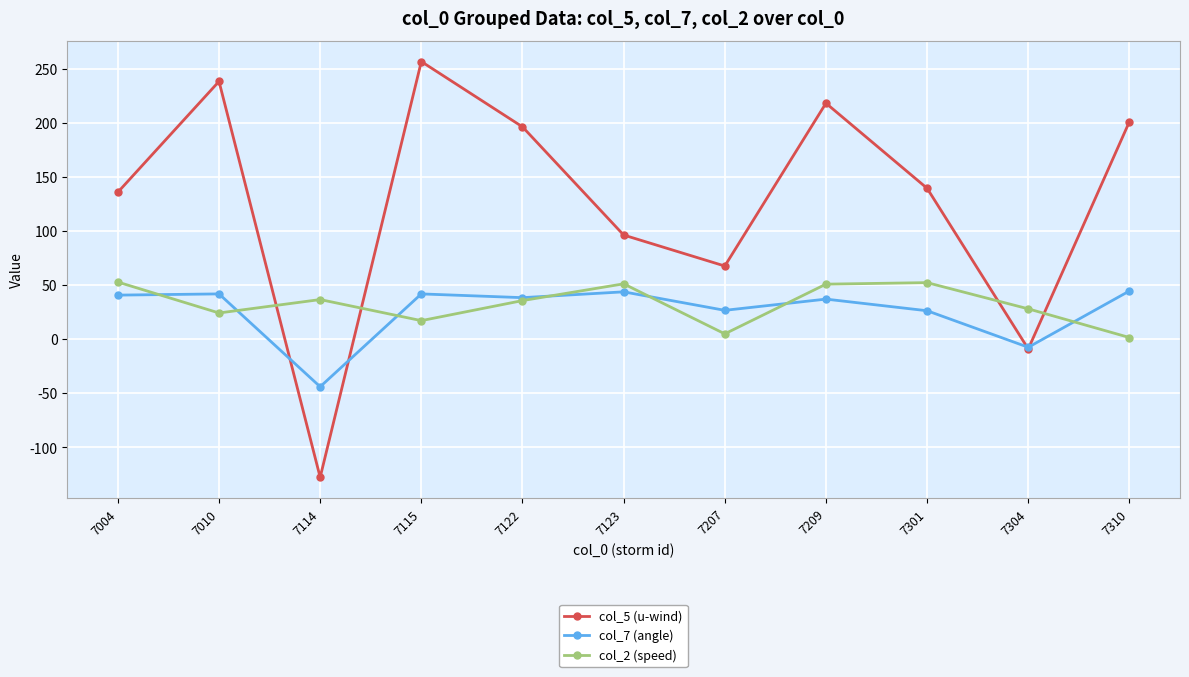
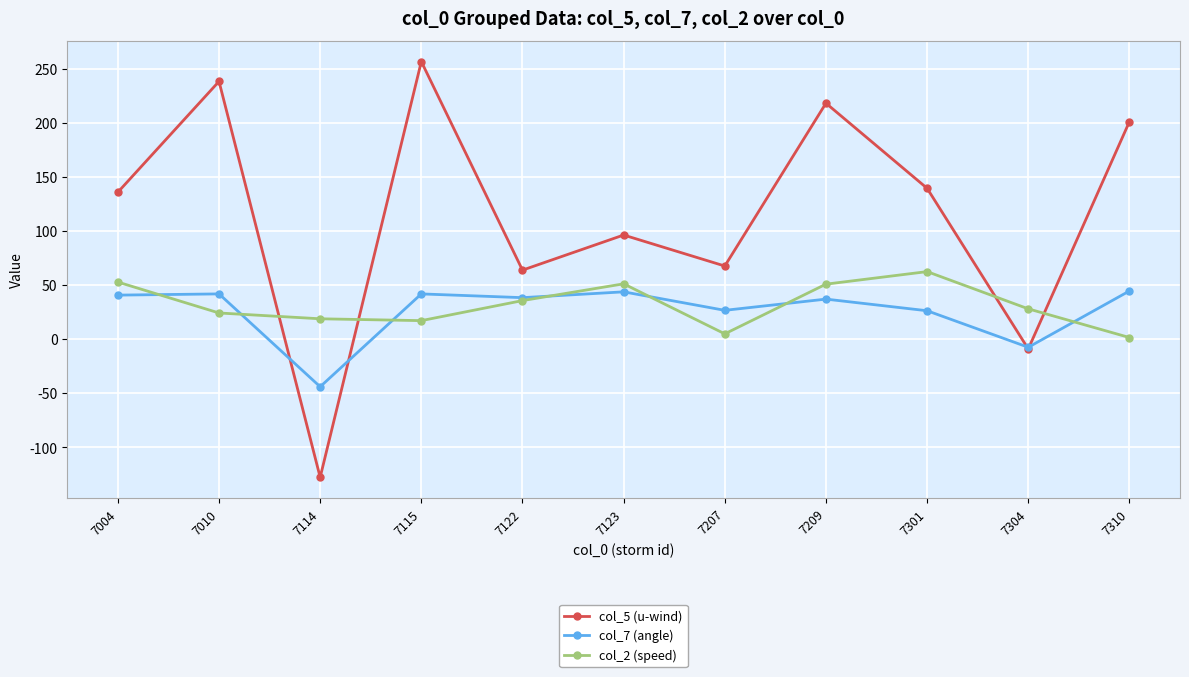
  {
    "col_5 (u-wind)": {
      "7004": 136,
      "7010": 238,
      "7114": -128,
      "7115": 257,
-     "7122": 196,
+     "7122": 64,
      "7123": 96,
      "7207": 67,
      "7209": 218,
      "7301": 139,
      "7310": 201
    },
    "col_7 (angle)": {
      "7004": 41,
      "7010": 42,
      "7114": -44,
      "7115": 42,
      "7122": 38,
      "7123": 44,
      "7207": 27,
      "7209": 37,
      "7301": 26,
      "7310": 44
    },
    "col_2 (speed)": {
      "7004": 53,
      "7010": 24,
-     "7114": 36,
+     "7114": 19,
      "7115": 17,
      "7122": 36,
      "7123": 51,
      "7207": 5,
      "7209": 51,
-     "7301": 52,
+     "7301": 62,
      "7304": 28,
      "7310": 1
    }
  }
